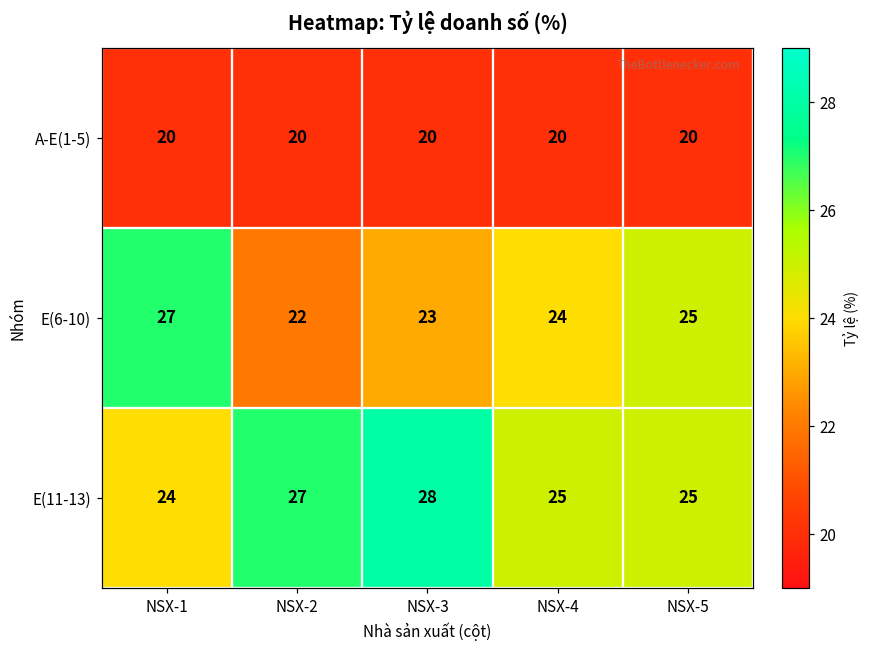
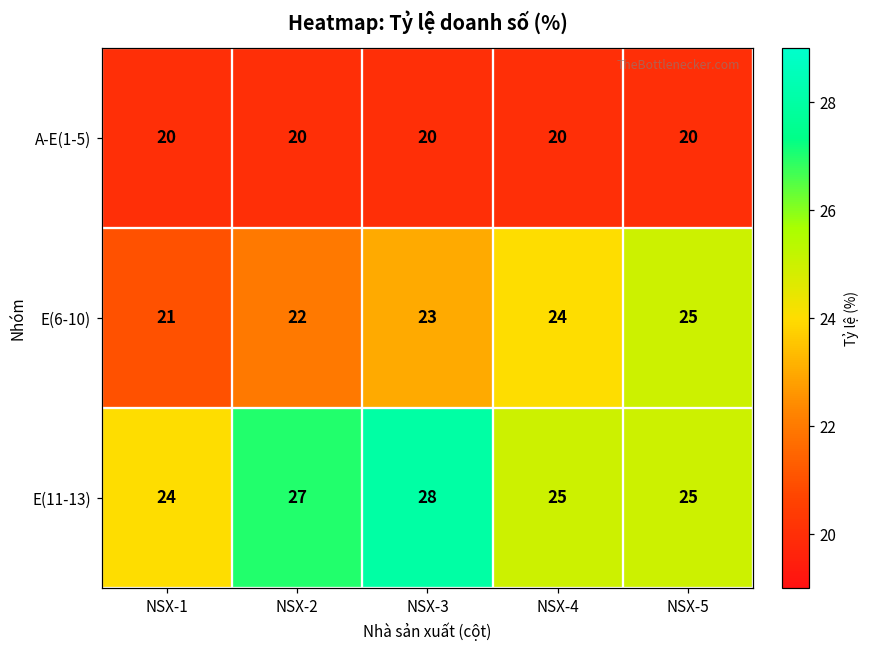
  {
    "A-E(1-5)": {
      "NSX-1": 20,
      "NSX-2": 20,
      "NSX-3": 20,
      "NSX-4": 20
    },
    "E(6-10)": {
-     "NSX-1": 27,
+     "NSX-1": 21,
      "NSX-2": 22,
      "NSX-3": 23,
      "NSX-4": 24,
      "NSX-5": 25
    },
    "E(11-13)": {
      "NSX-1": 24,
      "NSX-2": 27,
      "NSX-3": 28,
      "NSX-4": 25,
      "NSX-5": 25
    }
  }
